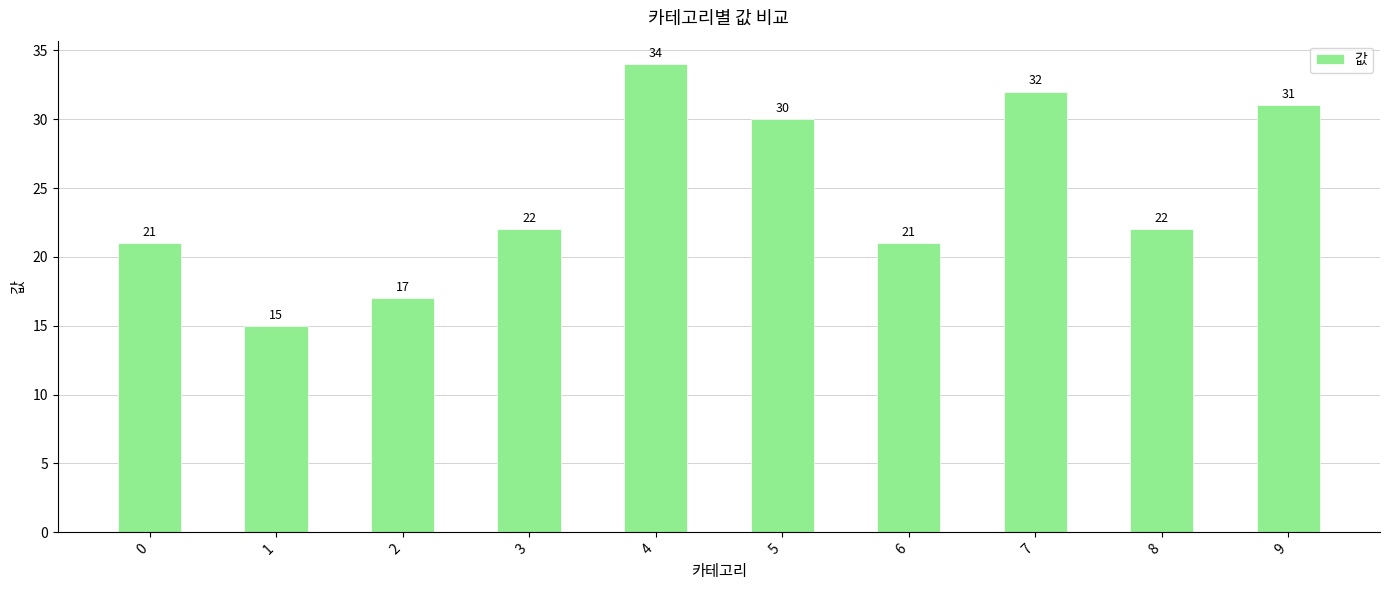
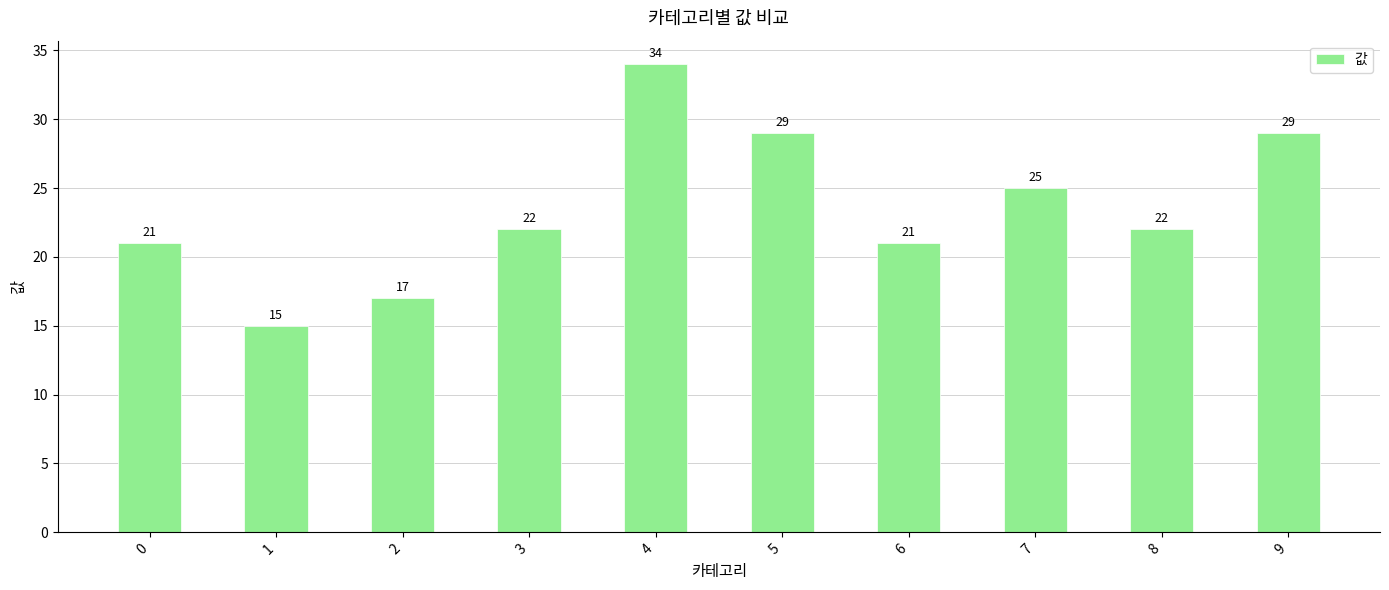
  {
    "0": 21,
    "1": 15,
    "2": 17,
    "3": 22,
    "4": 34,
-   "5": 30,
+   "5": 29,
    "6": 21,
-   "7": 32,
+   "7": 25,
    "8": 22,
-   "9": 31
+   "9": 29
  }
